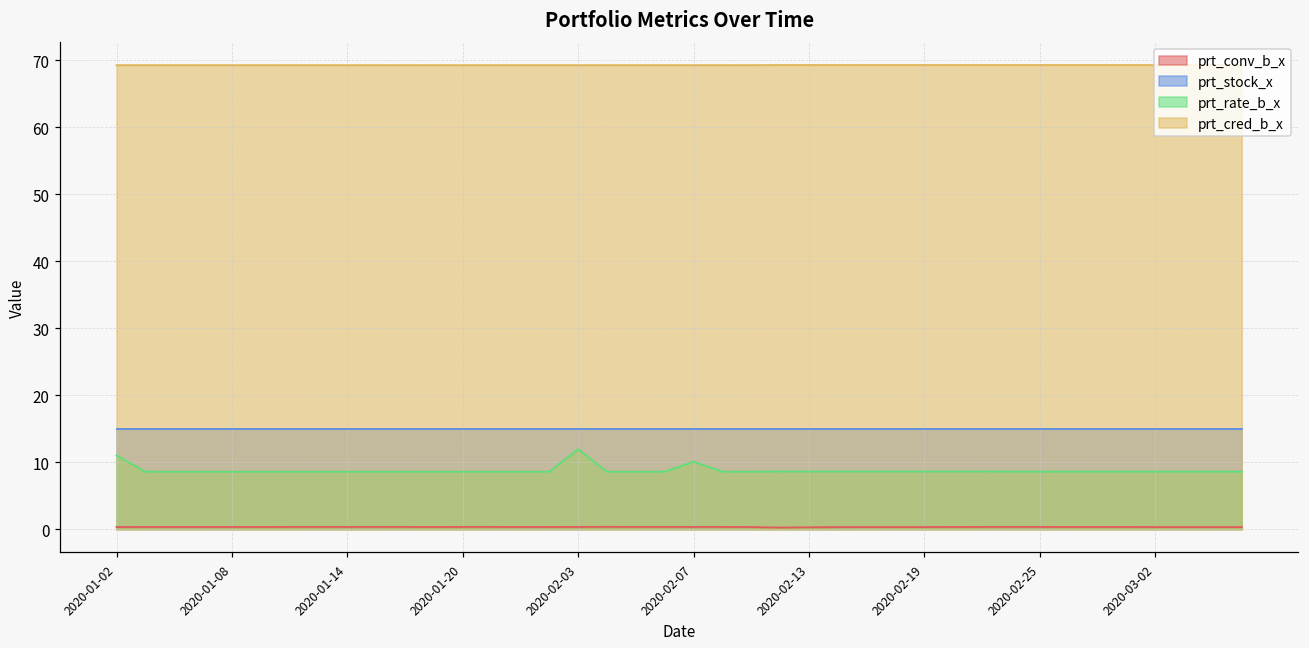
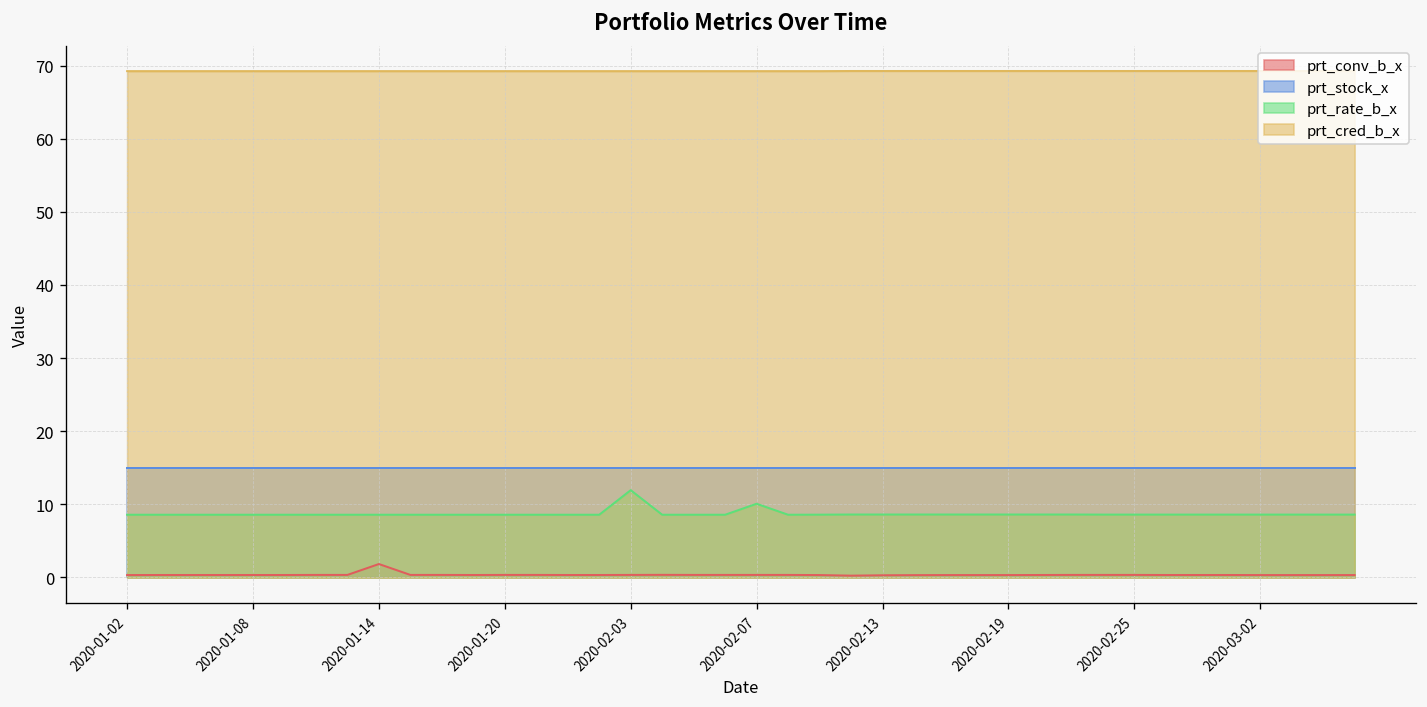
  {
    "prt_conv_b_x": {
      "2020-01-02": 0,
      "2020-01-08": 0,
-     "2020-01-14": 0,
+     "2020-01-14": 2,
      "2020-01-20": 0,
      "2020-02-03": 0,
      "2020-02-07": 0,
      "2020-02-13": 0,
      "2020-02-19": 0,
      "2020-02-25": 0,
      "2020-03-02": 0
    },
    "prt_stock_x": {
      "2020-01-02": 15,
      "2020-01-08": 15,
      "2020-01-14": 15,
      "2020-01-20": 15,
      "2020-02-03": 15,
      "2020-02-07": 15,
      "2020-02-13": 15,
      "2020-02-19": 15,
      "2020-02-25": 15,
      "2020-03-02": 15
    },
    "prt_rate_b_x": {
-     "2020-01-02": 11,
+     "2020-01-02": 9,
      "2020-01-08": 9,
      "2020-01-14": 9,
      "2020-01-20": 9,
      "2020-02-03": 12,
      "2020-02-07": 10,
      "2020-02-13": 9,
      "2020-02-19": 9,
      "2020-02-25": 9,
      "2020-03-02": 9
    },
    "prt_cred_b_x": {
      "2020-01-02": 69,
      "2020-01-08": 69,
      "2020-01-14": 69,
      "2020-01-20": 69,
      "2020-02-03": 69,
      "2020-02-07": 69,
      "2020-02-13": 69,
      "2020-02-19": 69,
      "2020-02-25": 69
    }
  }
